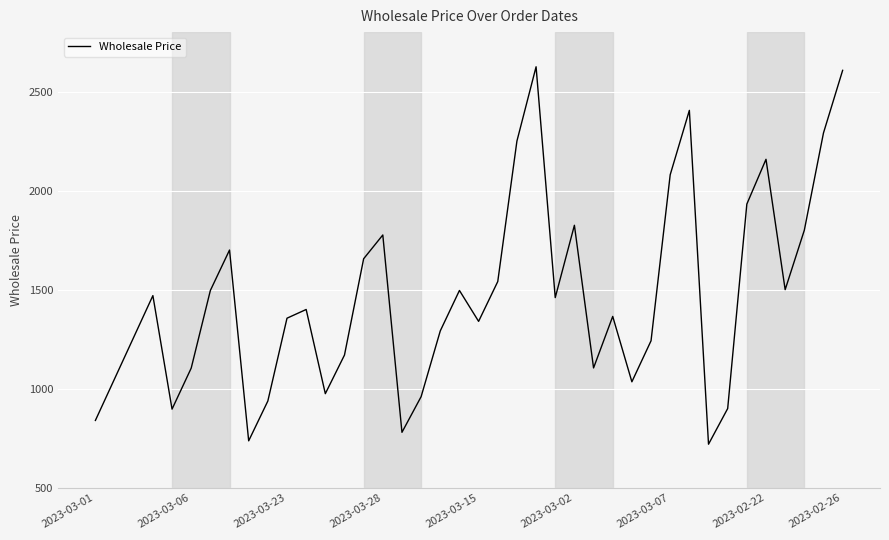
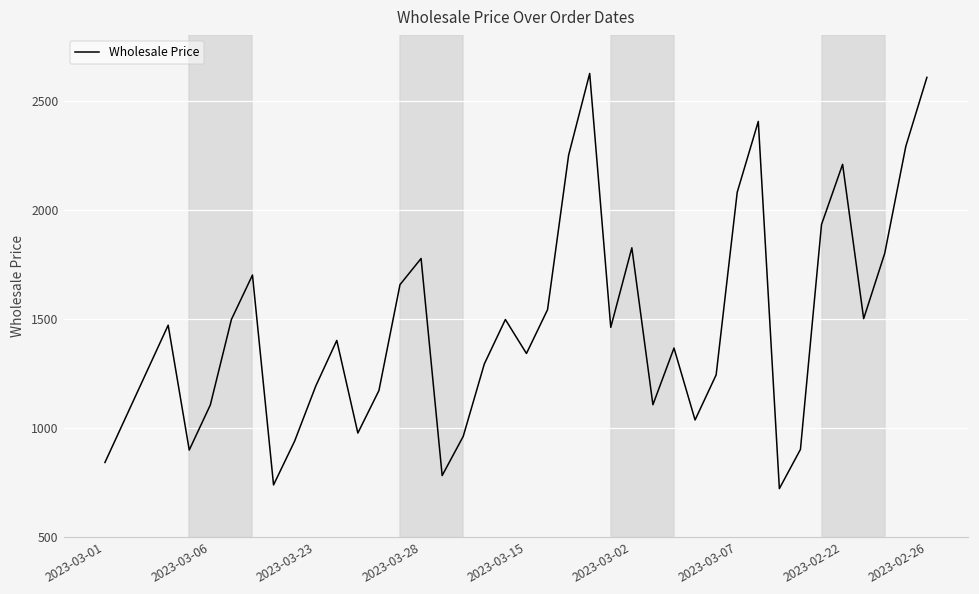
  {
-   "2023-03-23": 1360,
+   "2023-03-23": 1190,
    "2023-03-28": 1780,
    "2023-03-15": 1340,
-   "2023-02-22": 2160,
+   "2023-02-22": 2210,
    "2023-02-26": 2610
  }
